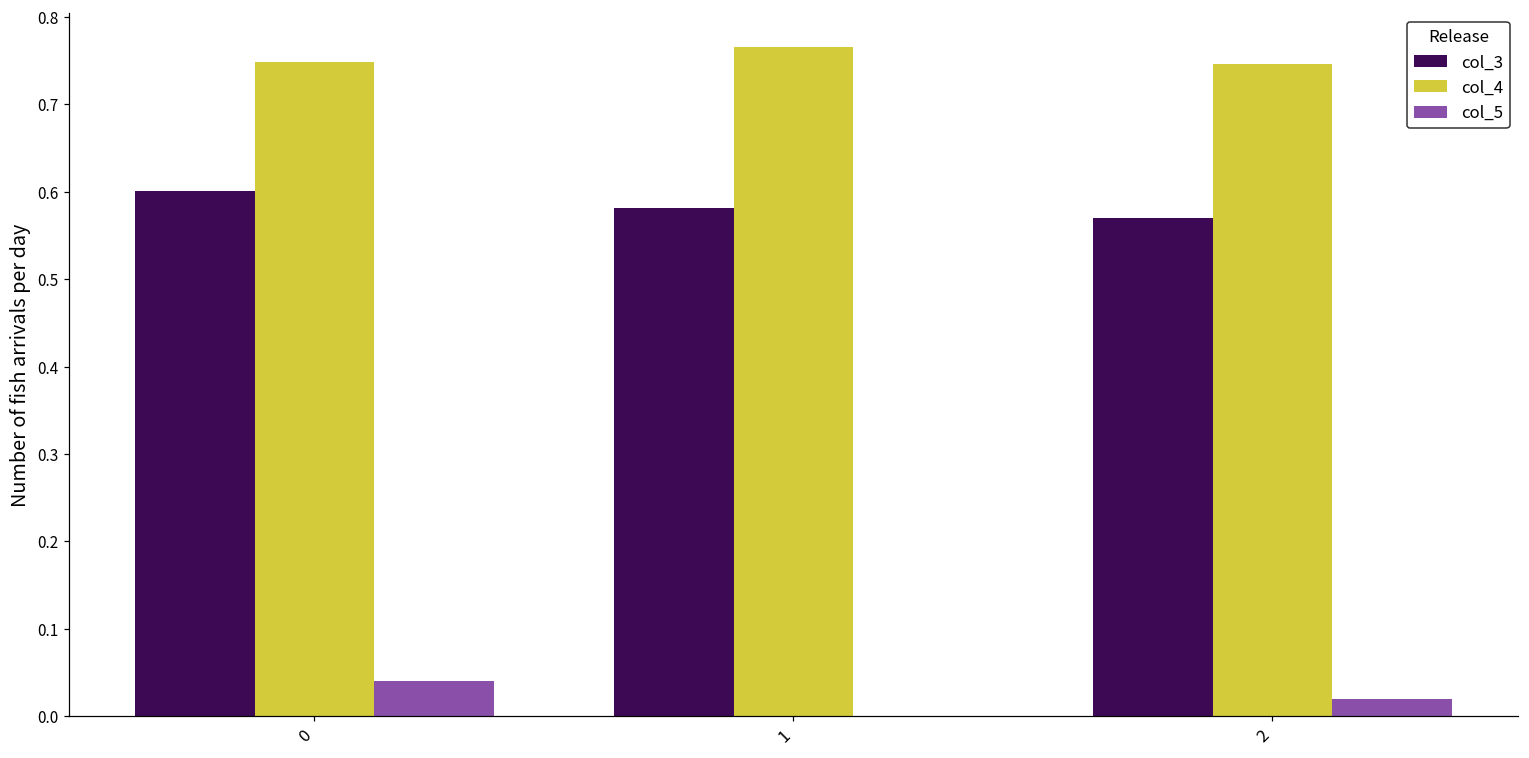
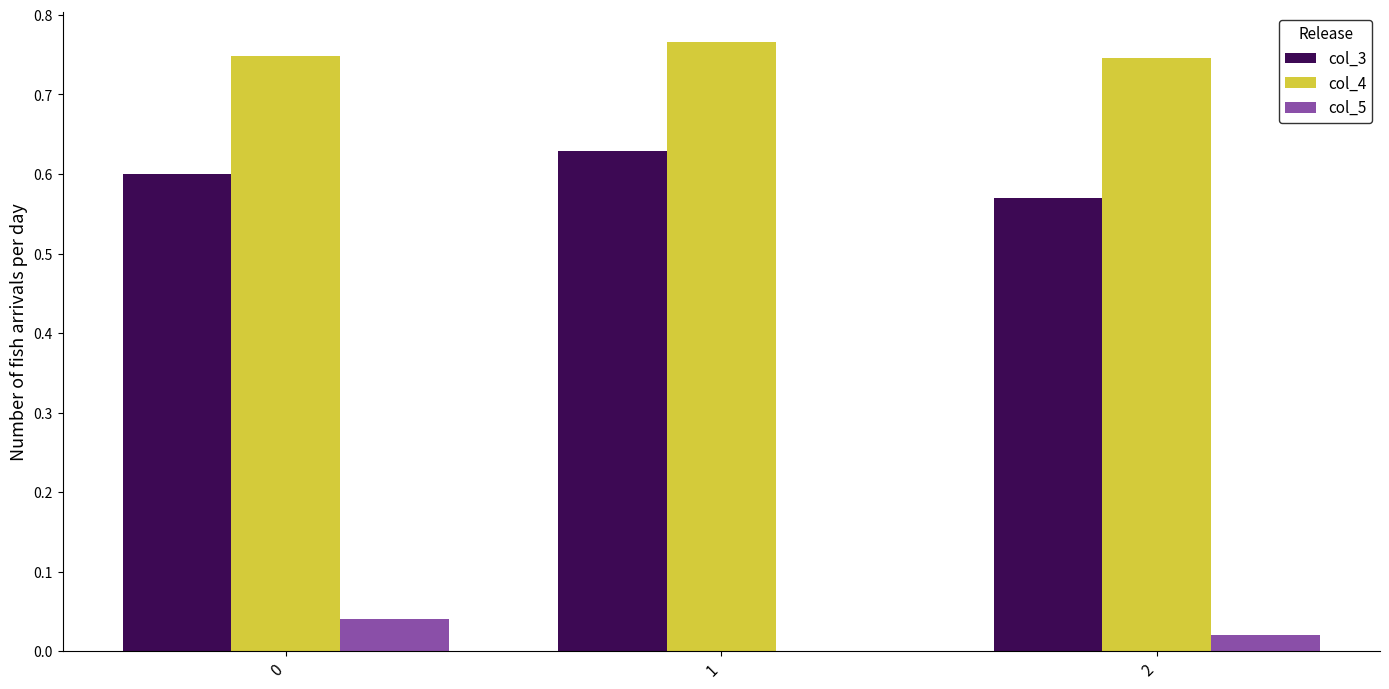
  {
    "col_3": {
      "0": 0.60,
-     "1": 0.58,
+     "1": 0.63,
      "2": 0.57
    },
    "col_4": {
      "0": 0.75,
      "1": 0.77,
      "2": 0.75
    },
    "col_5": {
      "0": 0.04,
      "1": 0.00,
      "2": 0.02
    }
  }
